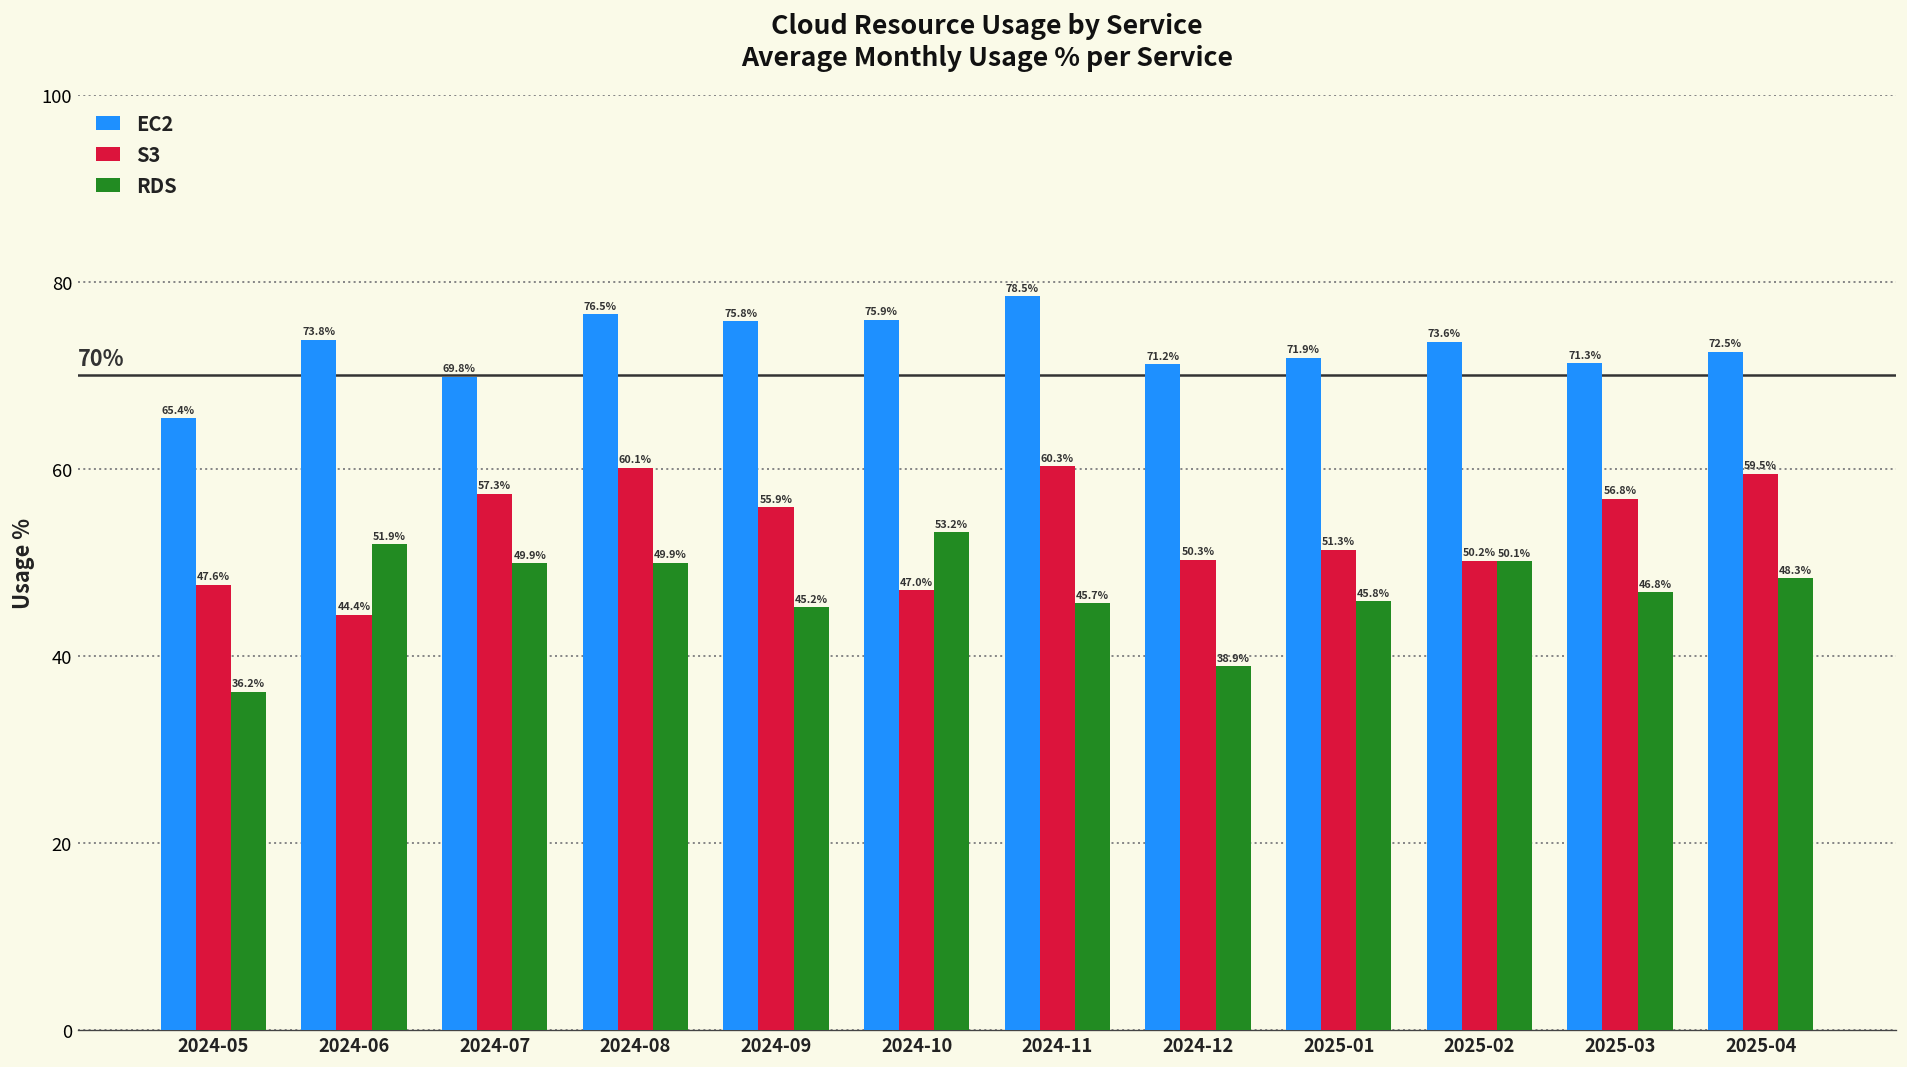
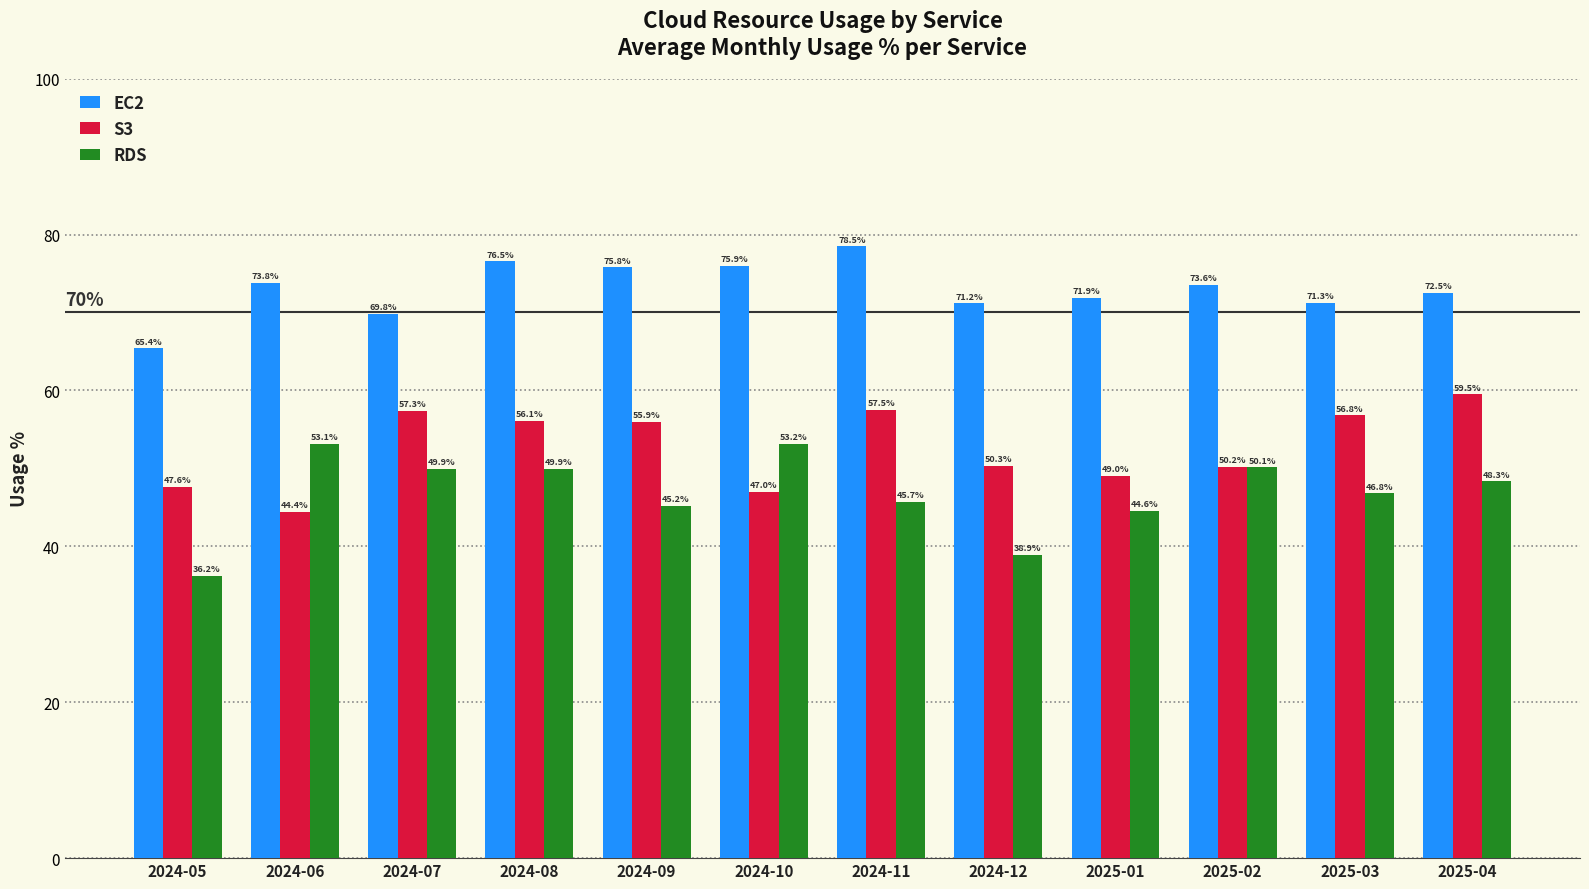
  {
    "EC2": {
      "2024-05": "65.4%",
      "2024-06": "73.8%",
      "2024-07": "69.8%",
      "2024-08": "76.5%",
      "2024-09": "75.8%",
      "2024-10": "75.9%",
      "2024-11": "78.5%",
      "2024-12": "71.2%",
      "2025-01": "71.9%",
      "2025-02": "73.6%",
      "2025-03": "71.3%",
      "2025-04": "72.5%"
    },
    "S3": {
      "2024-05": "47.6%",
      "2024-06": "44.4%",
      "2024-07": "57.3%",
-     "2024-08": "60.1%",
+     "2024-08": "56.1%",
      "2024-09": "55.9%",
      "2024-10": "47.0%",
-     "2024-11": "60.3%",
+     "2024-11": "57.5%",
      "2024-12": "50.3%",
-     "2025-01": "51.3%",
+     "2025-01": "49.0%",
      "2025-02": "50.2%",
      "2025-03": "56.8%",
      "2025-04": "59.5%"
    },
    "RDS": {
      "2024-05": "36.2%",
-     "2024-06": "51.9%",
+     "2024-06": "53.1%",
      "2024-07": "49.9%",
      "2024-08": "49.9%",
      "2024-09": "45.2%",
      "2024-10": "53.2%",
      "2024-11": "45.7%",
      "2024-12": "38.9%",
-     "2025-01": "45.8%",
+     "2025-01": "44.6%",
      "2025-02": "50.1%",
      "2025-03": "46.8%",
      "2025-04": "48.3%"
    }
  }
